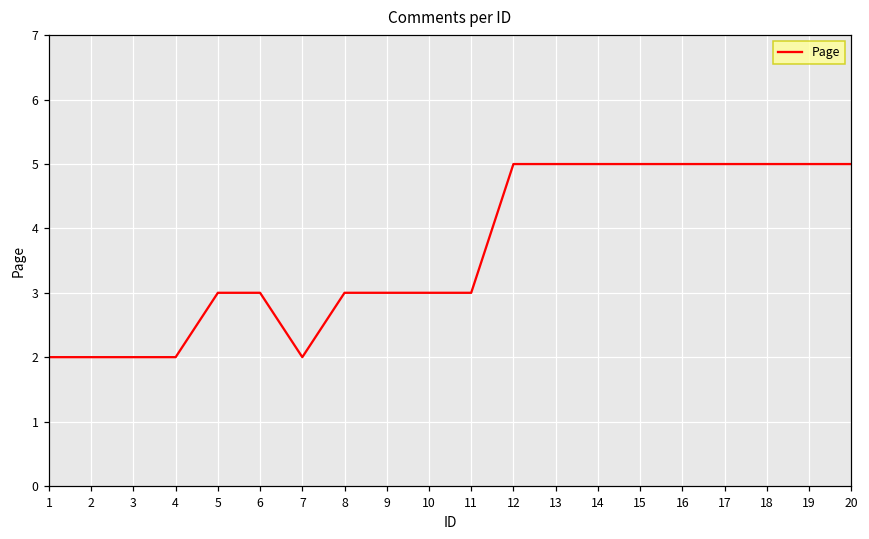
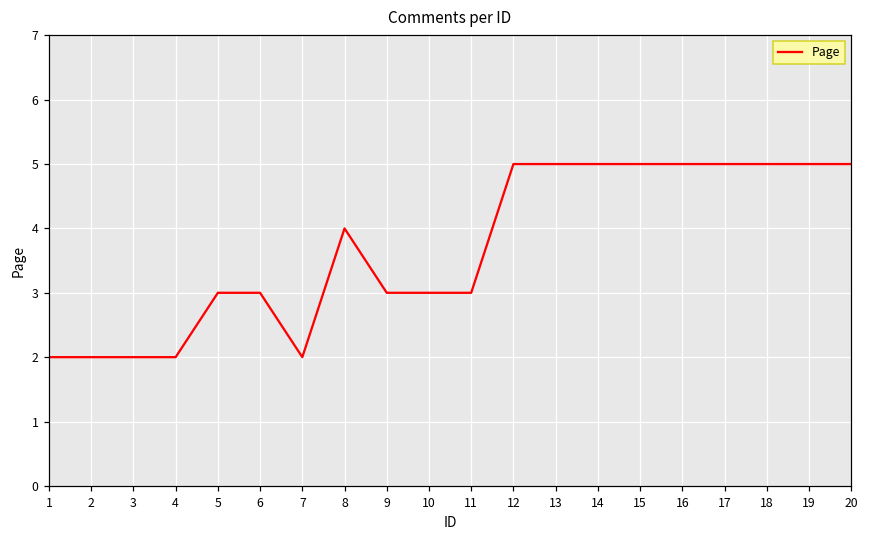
  {
    "1": 2,
    "2": 2,
    "3": 2,
    "4": 2,
    "5": 3,
    "6": 3,
    "7": 2,
-   "8": 3,
+   "8": 4,
    "9": 3,
    "10": 3,
    "11": 3,
    "12": 5,
    "13": 5,
    "14": 5,
    "15": 5,
    "16": 5,
    "17": 5,
    "18": 5,
    "19": 5,
    "20": 5
  }
